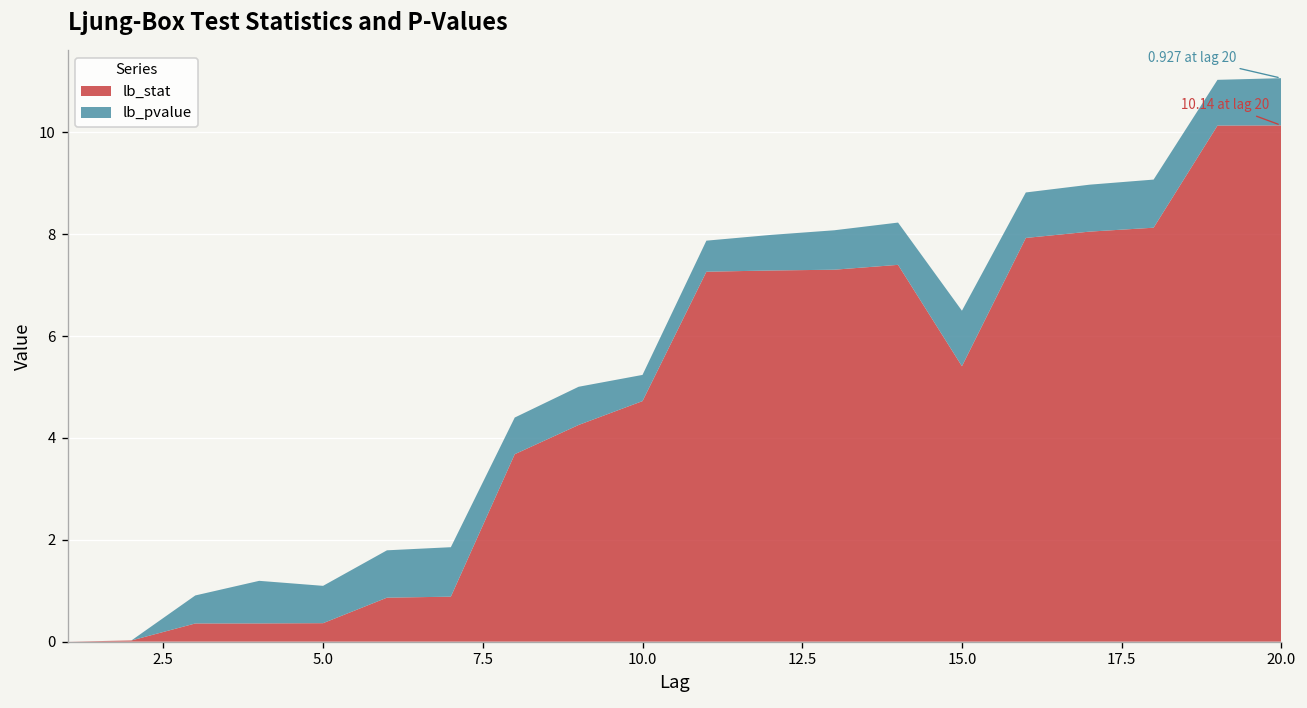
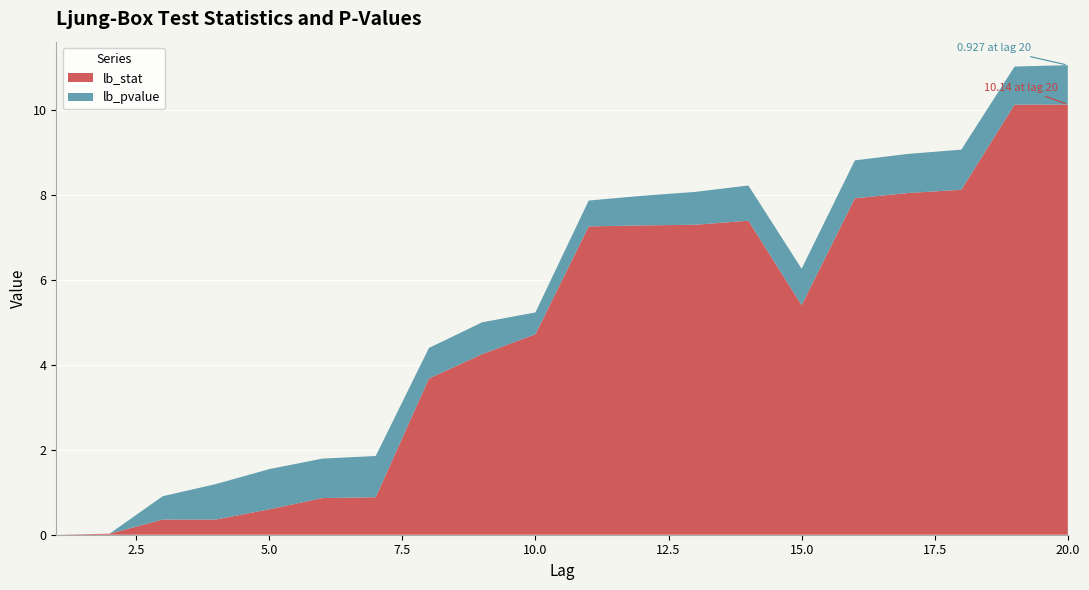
  {
    "lb_stat": {
-     "5.0": 0.4,
+     "5.0": 0.6,
      "10.0": 4.7,
      "15.0": 5.4
    },
    "lb_pvalue": {
-     "5.0": 0.7,
+     "5.0": 0.9,
      "10.0": 0.5,
-     "15.0": 1.1
+     "15.0": 0.9
    }
  }
